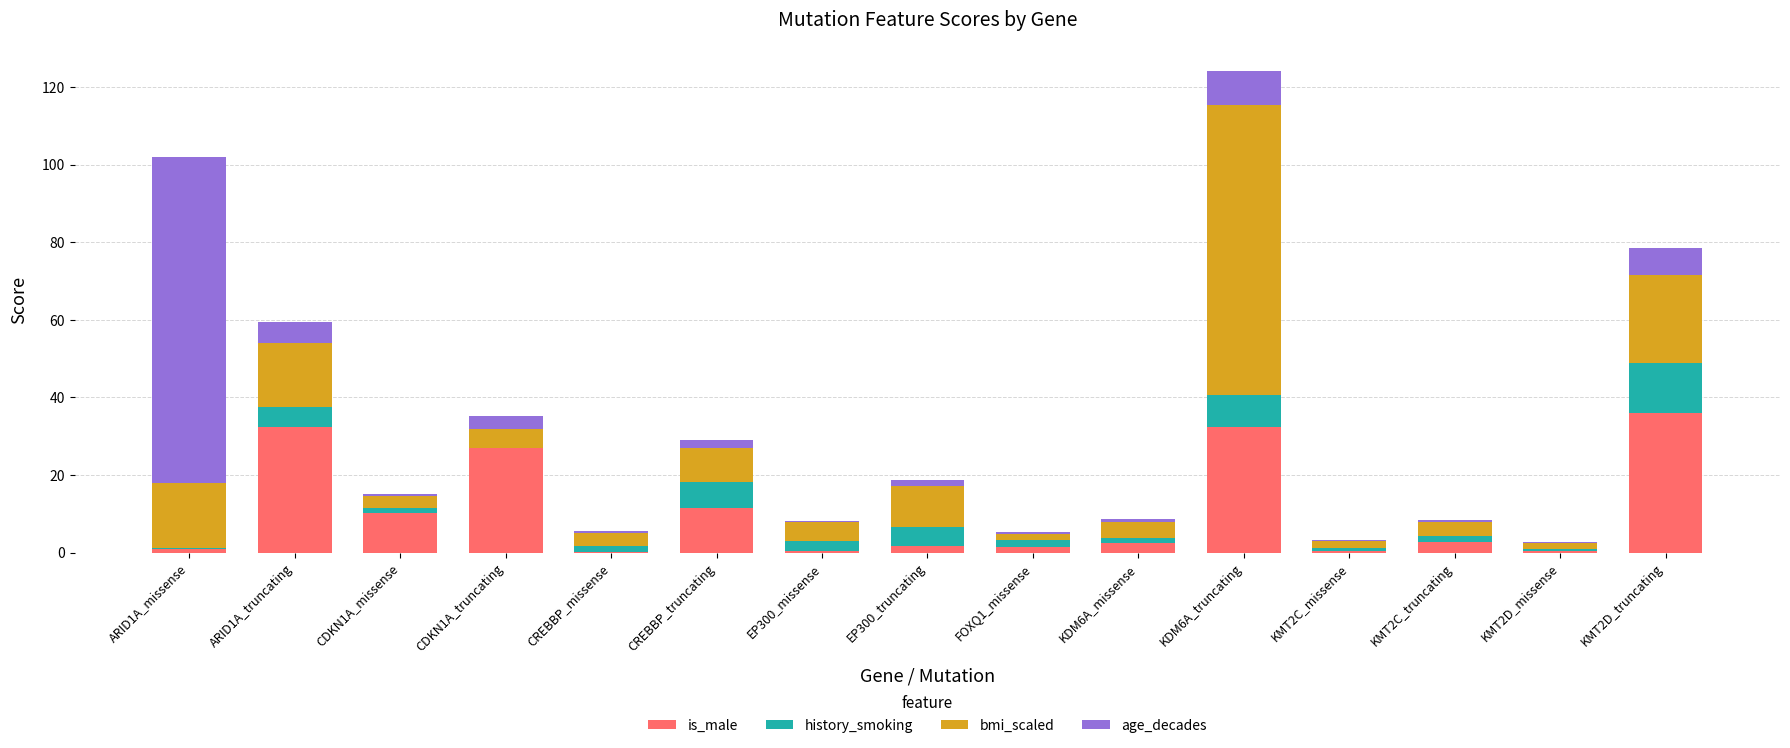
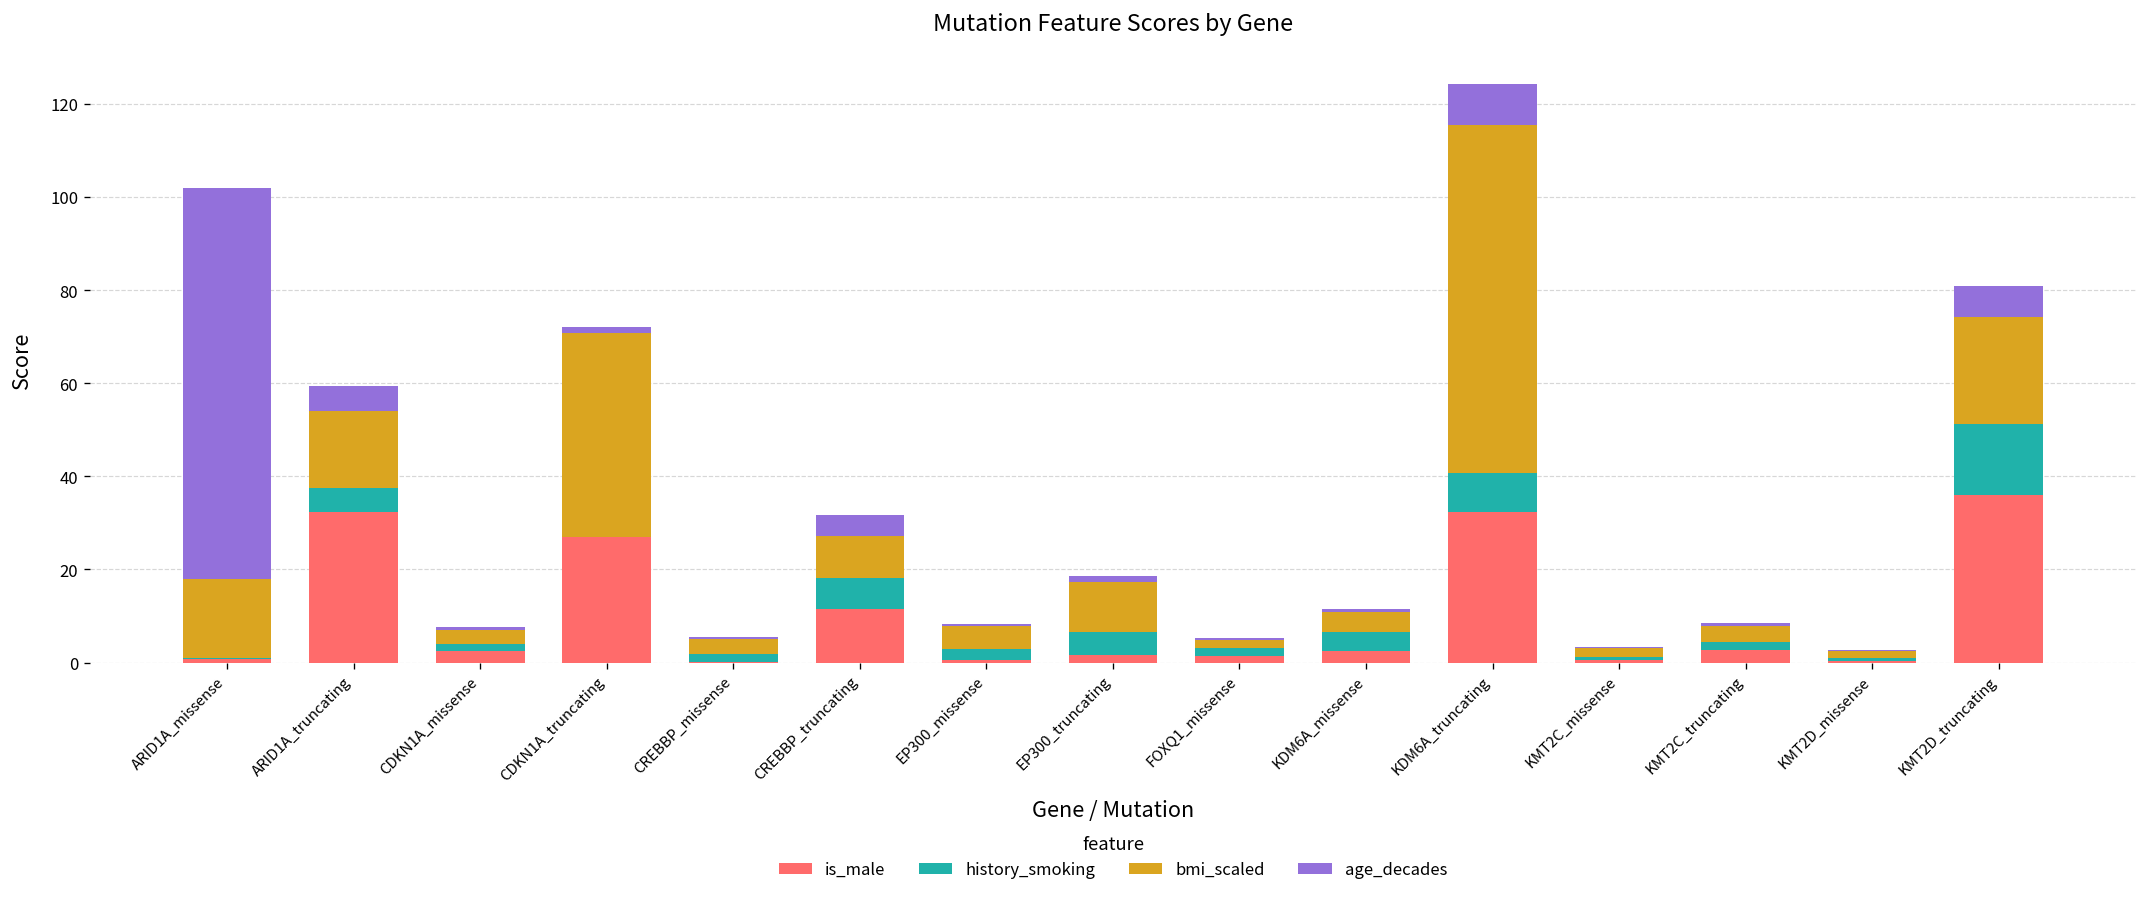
  {
    "is_male": {
      "ARID1A_missense": 1,
      "ARID1A_truncating": 32,
-     "CDKN1A_missense": 10,
+     "CDKN1A_missense": 2,
      "CDKN1A_truncating": 27,
      "CREBBP_truncating": 12,
      "EP300_truncating": 2,
      "FOXQ1_missense": 1,
      "KDM6A_missense": 3,
      "KDM6A_truncating": 32,
      "KMT2C_truncating": 3,
      "KMT2D_truncating": 36
    },
    "history_smoking": {
      "ARID1A_truncating": 5,
      "CDKN1A_missense": 1,
      "CDKN1A_truncating": 0,
      "CREBBP_missense": 2,
      "CREBBP_truncating": 7,
      "EP300_missense": 2,
      "EP300_truncating": 5,
      "FOXQ1_missense": 2,
-     "KDM6A_missense": 1,
+     "KDM6A_missense": 4,
      "KDM6A_truncating": 8,
      "KMT2C_truncating": 2,
-     "KMT2D_truncating": 13
+     "KMT2D_truncating": 15
    },
    "bmi_scaled": {
      "ARID1A_missense": 17,
      "ARID1A_truncating": 17,
      "CDKN1A_missense": 3,
-     "CDKN1A_truncating": 5,
+     "CDKN1A_truncating": 44,
      "CREBBP_missense": 3,
      "CREBBP_truncating": 9,
      "EP300_missense": 5,
      "EP300_truncating": 11,
      "FOXQ1_missense": 2,
      "KDM6A_missense": 4,
      "KDM6A_truncating": 75,
      "KMT2C_missense": 2,
      "KMT2C_truncating": 3,
      "KMT2D_missense": 1,
      "KMT2D_truncating": 23
    },
    "age_decades": {
      "ARID1A_missense": 84,
      "ARID1A_truncating": 5,
-     "CDKN1A_truncating": 3,
-     "CREBBP_truncating": 2,
+     "CDKN1A_truncating": 1,
+     "CREBBP_truncating": 5,
      "EP300_truncating": 1,
      "KDM6A_missense": 1,
      "KDM6A_truncating": 9,
      "KMT2C_truncating": 1,
      "KMT2D_truncating": 7
    }
  }
